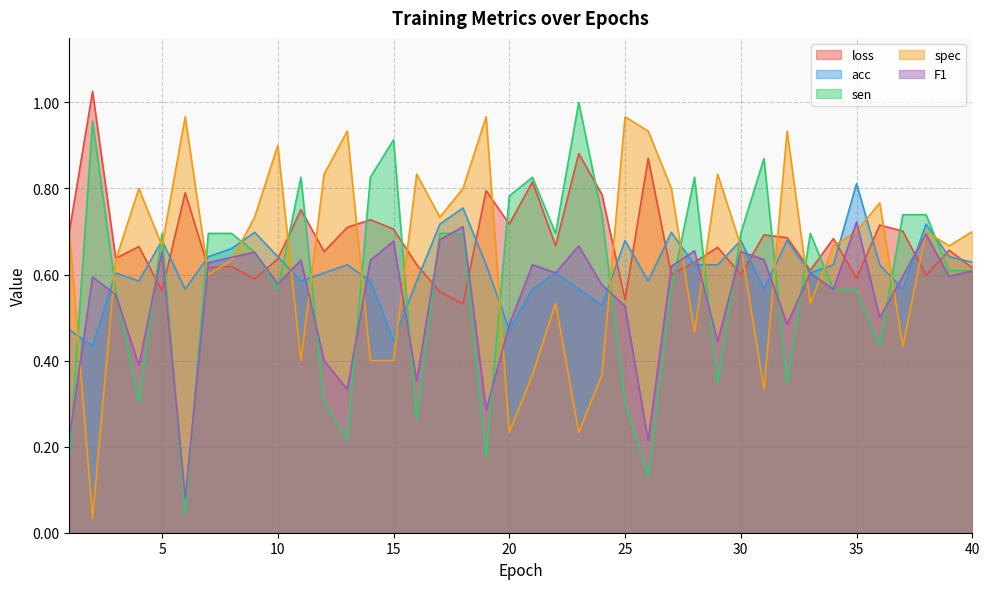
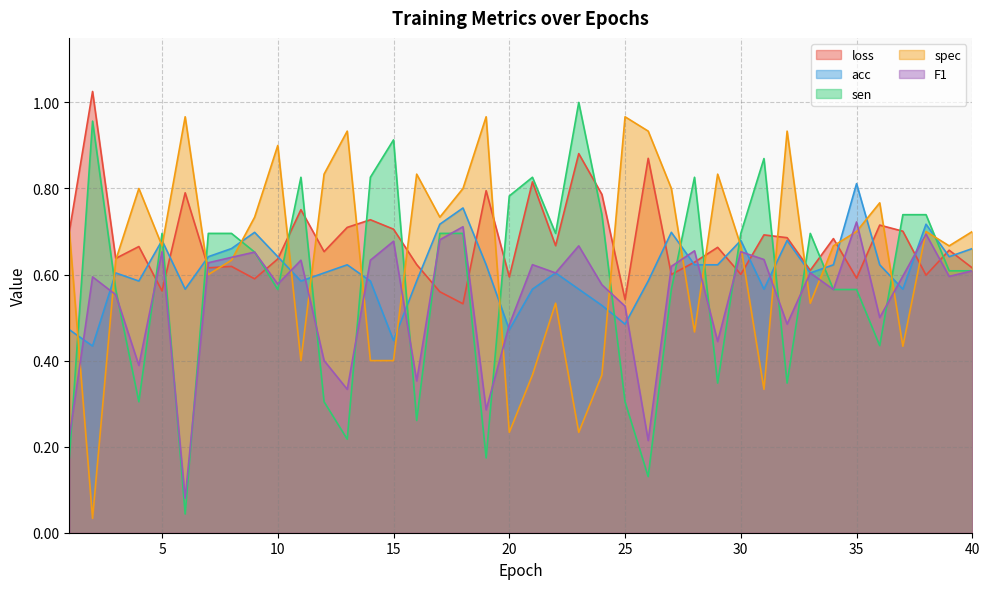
  {
    "loss": {
      "5": 0.56,
      "15": 0.71,
-     "20": 0.72,
+     "20": 0.59,
      "25": 0.54,
      "30": 0.60,
      "35": 0.59,
      "40": 0.62
    },
    "acc": {
      "5": 0.68,
      "15": 0.45,
      "20": 0.47,
-     "25": 0.68,
+     "25": 0.48,
      "30": 0.68,
      "35": 0.81,
-     "40": 0.63
+     "40": 0.66
    },
    "sen": {
      "5": 0.70,
      "10": 0.57,
      "15": 0.91,
      "20": 0.78,
      "25": 0.30,
      "30": 0.70,
      "35": 0.57
    },
    "spec": {
      "5": 0.67,
      "10": 0.90,
      "15": 0.40,
      "20": 0.23,
      "25": 0.97,
      "30": 0.67,
      "35": 0.70,
      "40": 0.70
    },
    "F1": {
      "5": 0.65,
      "10": 0.58,
      "15": 0.68,
      "20": 0.48,
      "25": 0.53,
      "30": 0.65,
      "35": 0.72
    }
  }
